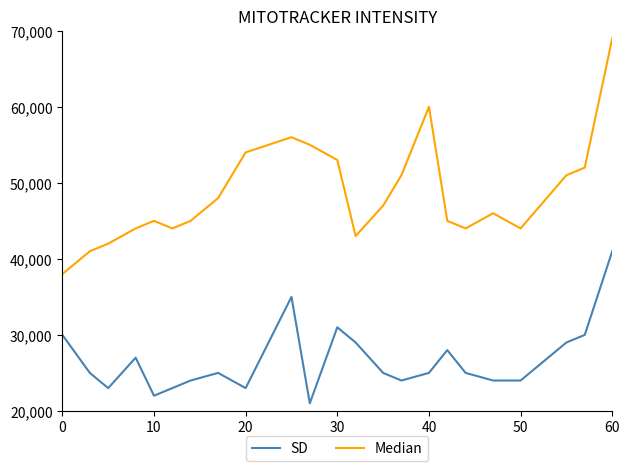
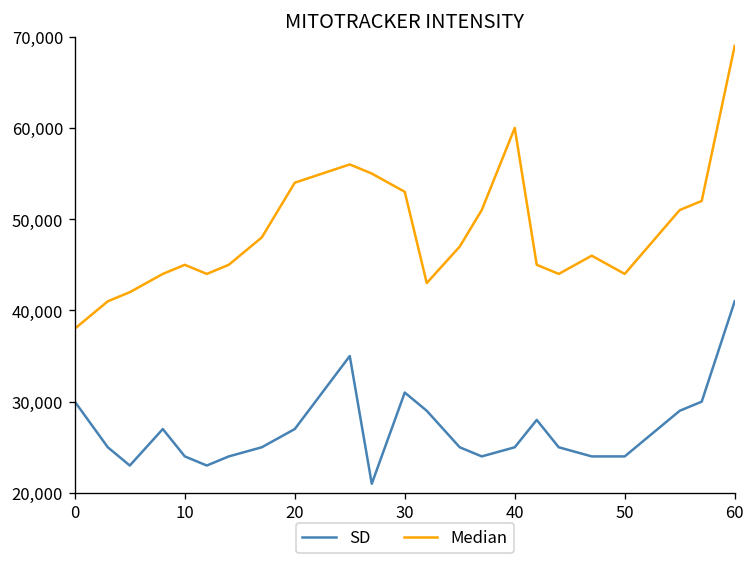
  {
    "SD": {
      "0": "30,000",
-     "10": "22,000",
-     "20": "23,000",
+     "10": "24,000",
+     "20": "27,000",
      "30": "31,000",
      "40": "25,000",
      "50": "24,000",
      "60": "41,000"
    },
    "Median": {
      "0": "38,000",
      "10": "45,000",
      "20": "54,000",
      "30": "53,000",
      "40": "60,000",
      "50": "44,000",
      "60": "69,000"
    }
  }
